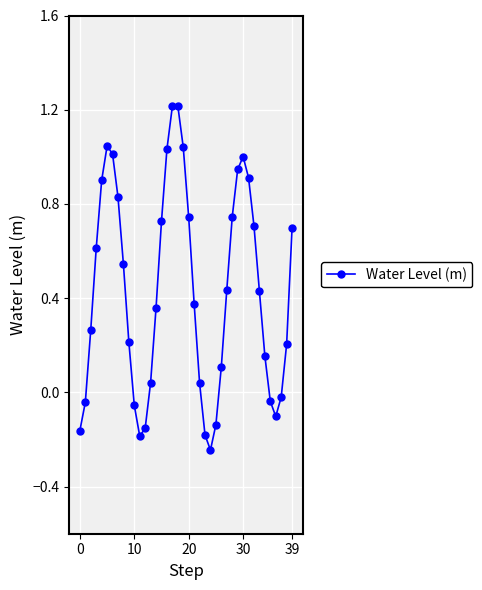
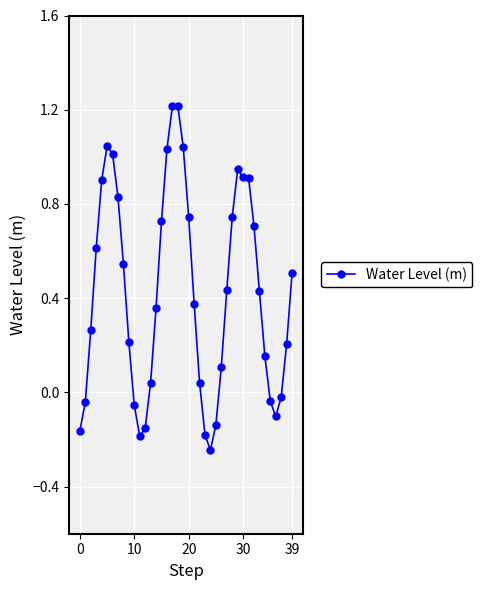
  {
    "0": -0.16,
    "10": -0.06,
    "20": 0.74,
-   "30": 1.00,
-   "39": 0.70
+   "30": 0.91,
+   "39": 0.51
  }
